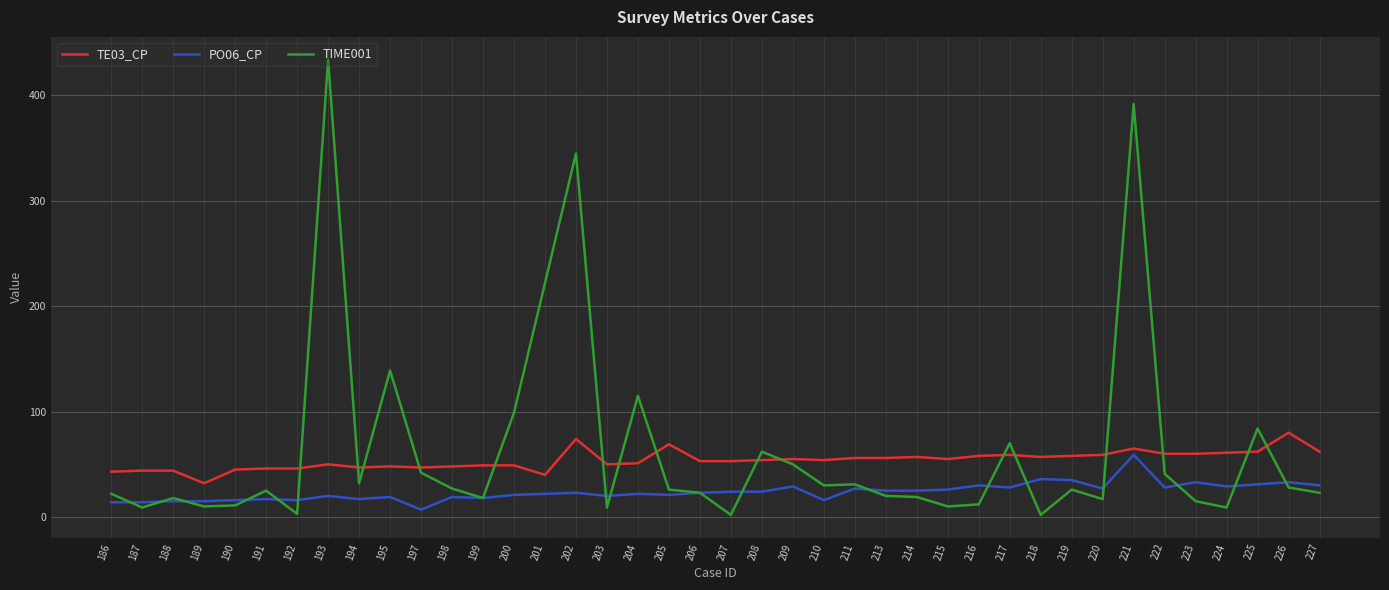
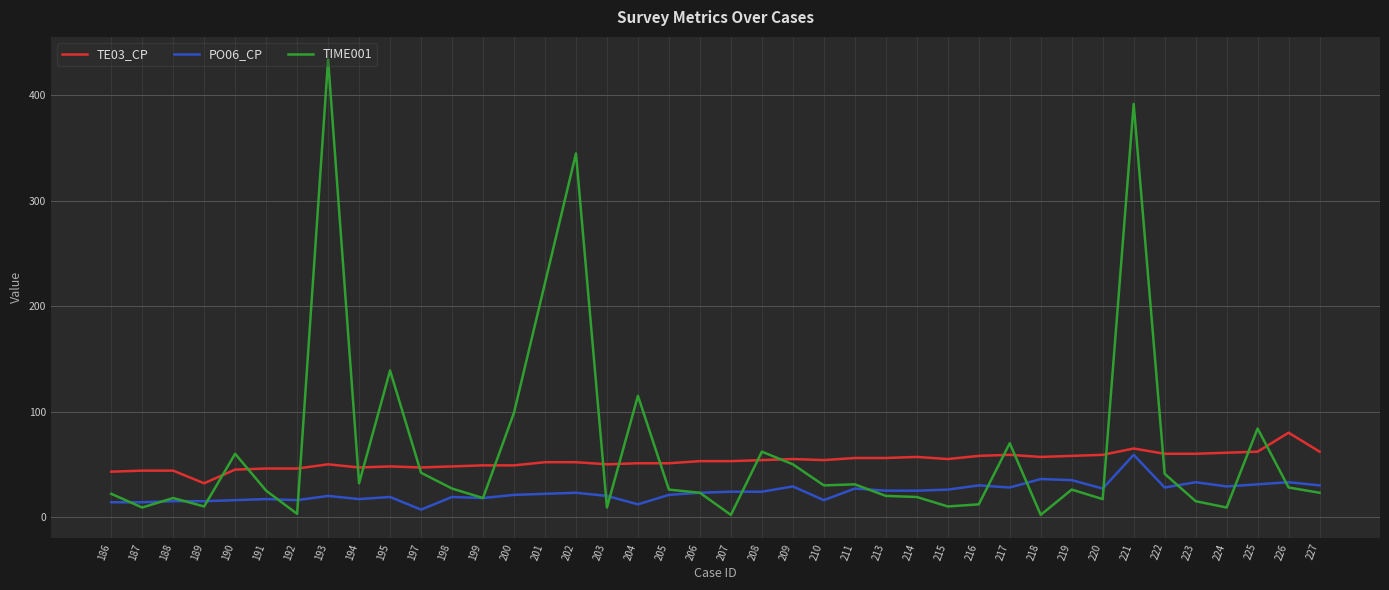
  {
    "TE03_CP": {
      "186": 43,
      "187": 44,
      "188": 44,
      "189": 32,
      "190": 45,
      "191": 46,
      "192": 46,
      "193": 50,
      "194": 47,
      "195": 48,
      "197": 47,
      "198": 48,
      "199": 49,
      "200": 49,
-     "201": 40,
-     "202": 74,
+     "201": 52,
+     "202": 52,
      "203": 50,
      "204": 51,
-     "205": 69,
+     "205": 51,
      "206": 53,
      "207": 53,
      "208": 54,
      "209": 55,
      "210": 54,
      "211": 56,
      "213": 56,
      "214": 57,
      "215": 55,
      "216": 58,
      "217": 59,
      "218": 57,
      "219": 58,
      "220": 59,
      "221": 65,
      "222": 60,
      "223": 60,
      "224": 61,
      "225": 62,
      "226": 80,
      "227": 62
    },
    "PO06_CP": {
      "186": 14,
      "187": 14,
      "188": 15,
      "189": 15,
      "190": 16,
      "191": 17,
      "192": 16,
      "193": 20,
      "194": 17,
      "195": 19,
      "197": 7,
      "198": 19,
      "200": 21,
      "201": 22,
      "202": 23,
      "203": 20,
-     "204": 22,
+     "204": 12,
      "205": 21,
      "207": 24,
      "208": 24,
      "209": 29,
      "210": 16,
      "211": 27,
      "213": 25,
      "214": 25,
      "215": 26,
      "216": 30,
      "217": 28,
      "218": 36,
      "219": 35,
      "220": 27,
      "221": 59,
      "222": 28,
      "223": 33,
      "224": 29,
      "225": 31,
      "226": 33,
      "227": 30
    },
    "TIME001": {
      "186": 22,
      "187": 9,
      "188": 18,
      "189": 10,
-     "190": 11,
+     "190": 60,
      "191": 25,
      "192": 3,
      "194": 32,
      "195": 139,
      "197": 42,
      "198": 27,
      "200": 99,
      "201": 222,
      "202": 345,
      "203": 9,
      "204": 115,
      "205": 26,
      "207": 2,
      "208": 62,
      "209": 50,
      "210": 30,
      "211": 31,
      "213": 20,
      "214": 19,
      "215": 10,
      "216": 12,
      "217": 70,
      "218": 2,
      "219": 26,
      "220": 17,
      "221": 392,
      "222": 41,
      "223": 15,
      "224": 9,
      "225": 84,
      "226": 28,
      "227": 23
    }
  }
